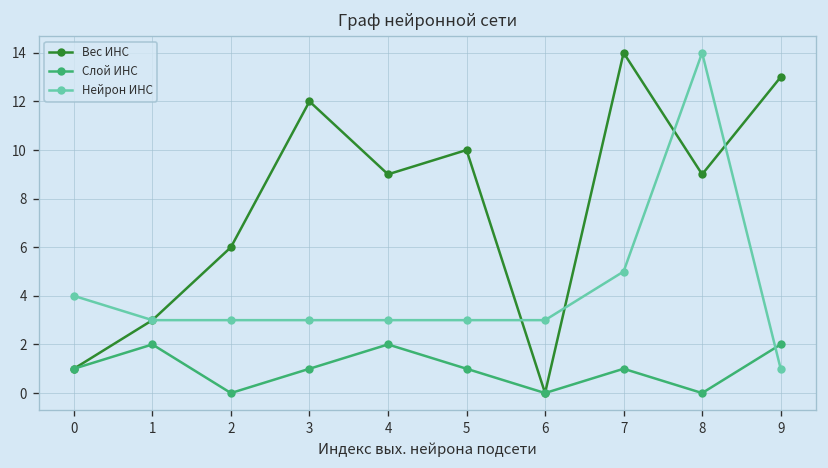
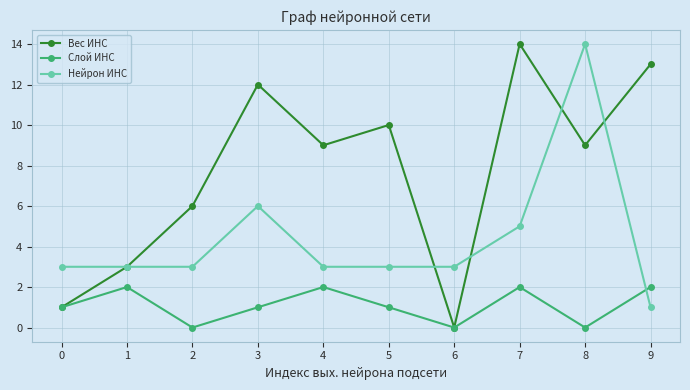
  {
    "Вес ИНС": {
      "2": 6,
      "3": 12,
      "4": 9,
      "5": 10,
      "7": 14,
      "8": 9,
      "9": 13
    },
    "Слой ИНС": {
      "1": 2,
      "2": 0,
      "3": 1,
      "4": 2,
      "5": 1,
-     "7": 1,
+     "7": 2,
      "8": 0,
      "9": 2
    },
    "Нейрон ИНС": {
-     "0": 4,
+     "0": 3,
      "2": 3,
-     "3": 3,
+     "3": 6,
      "4": 3,
      "5": 3,
      "6": 3,
      "7": 5,
      "8": 14,
      "9": 1
    }
  }
